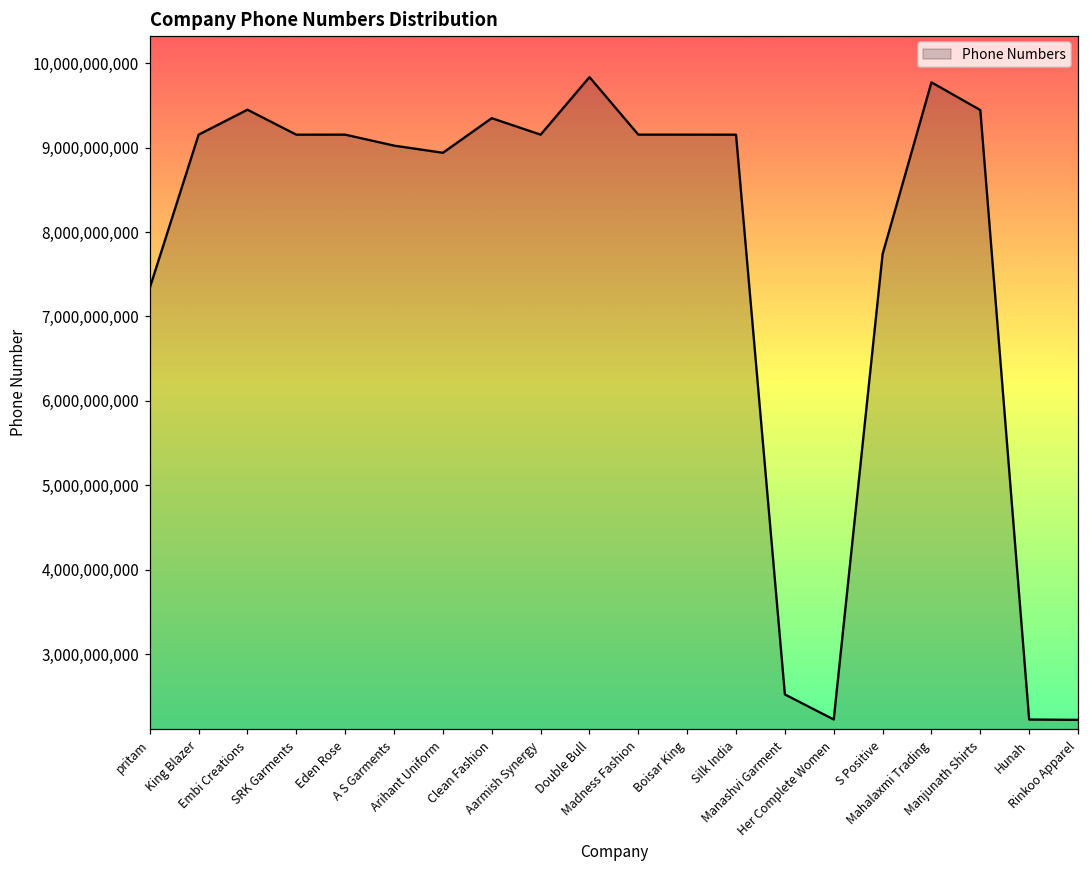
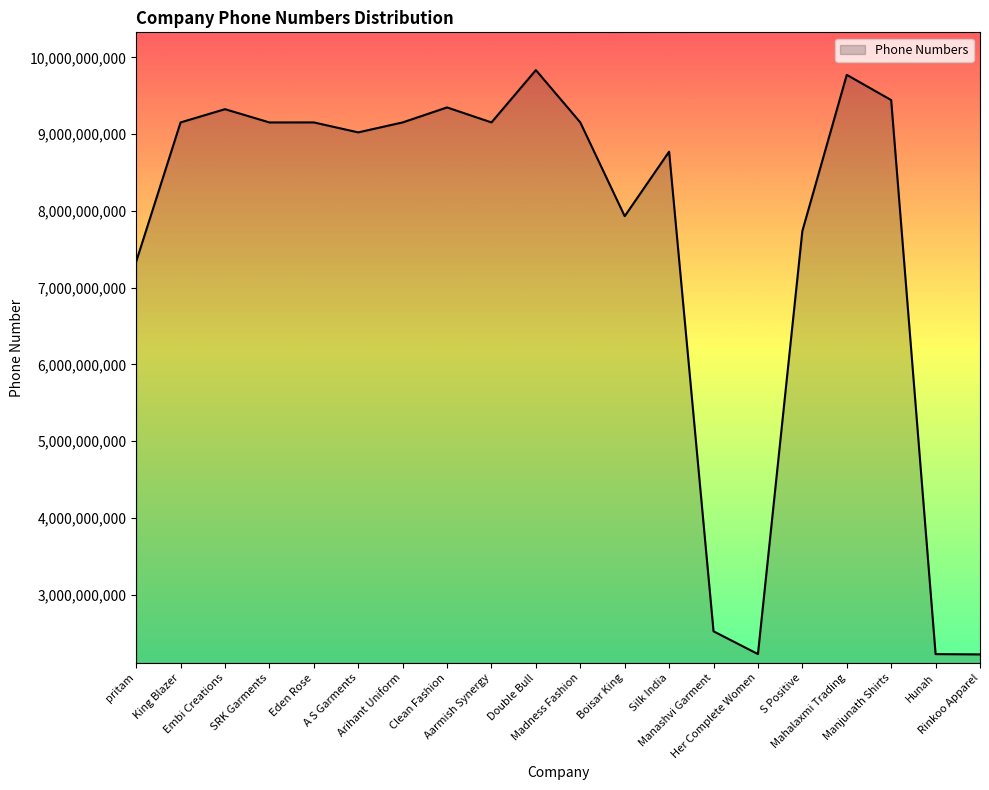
  {
    "pritam": "7,300,000,000",
    "King Blazer": "9,200,000,000",
-   "Embi Creations": "9,400,000,000",
+   "Embi Creations": "9,300,000,000",
    "SRK Garments": "9,200,000,000",
    "Eden Rose": "9,200,000,000",
    "A S Garments": "9,000,000,000",
-   "Arihant Uniform": "8,900,000,000",
+   "Arihant Uniform": "9,200,000,000",
    "Clean Fashion": "9,300,000,000",
    "Aarmish Synergy": "9,200,000,000",
    "Double Bull": "9,800,000,000",
    "Madness Fashion": "9,200,000,000",
-   "Boisar King": "9,200,000,000",
-   "Silk India": "9,200,000,000",
+   "Boisar King": "7,900,000,000",
+   "Silk India": "8,800,000,000",
    "Manashvi Garment": "2,500,000,000",
    "Her Complete Women": "2,200,000,000",
    "S Positive": "7,700,000,000",
    "Mahalaxmi Trading": "9,800,000,000",
    "Manjunath Shirts": "9,400,000,000",
    "Hunah": "2,200,000,000",
    "Rinkoo Apparel": "2,200,000,000"
  }
